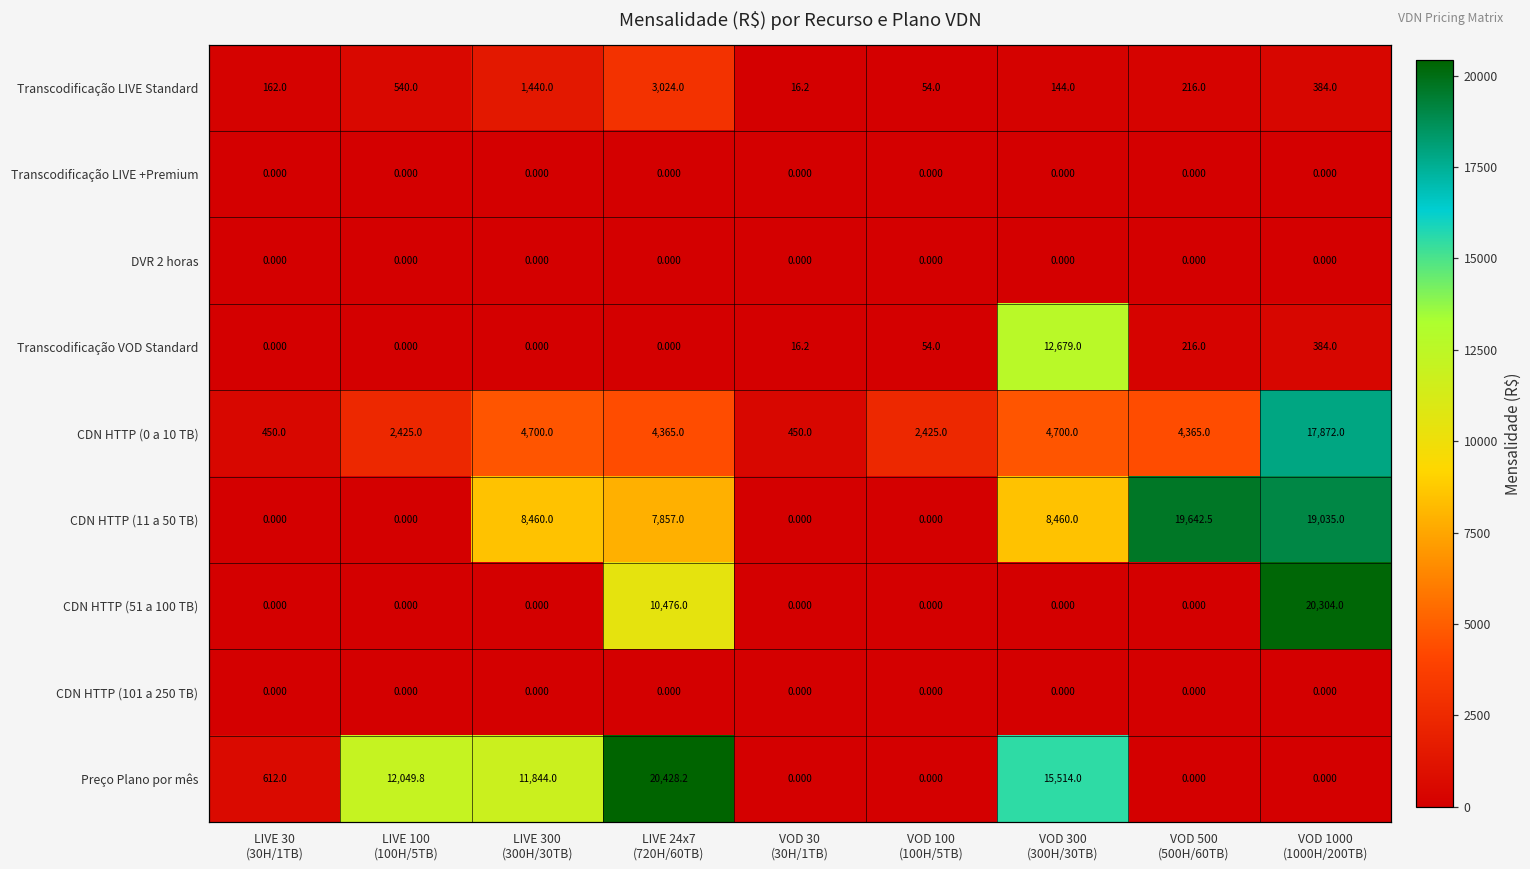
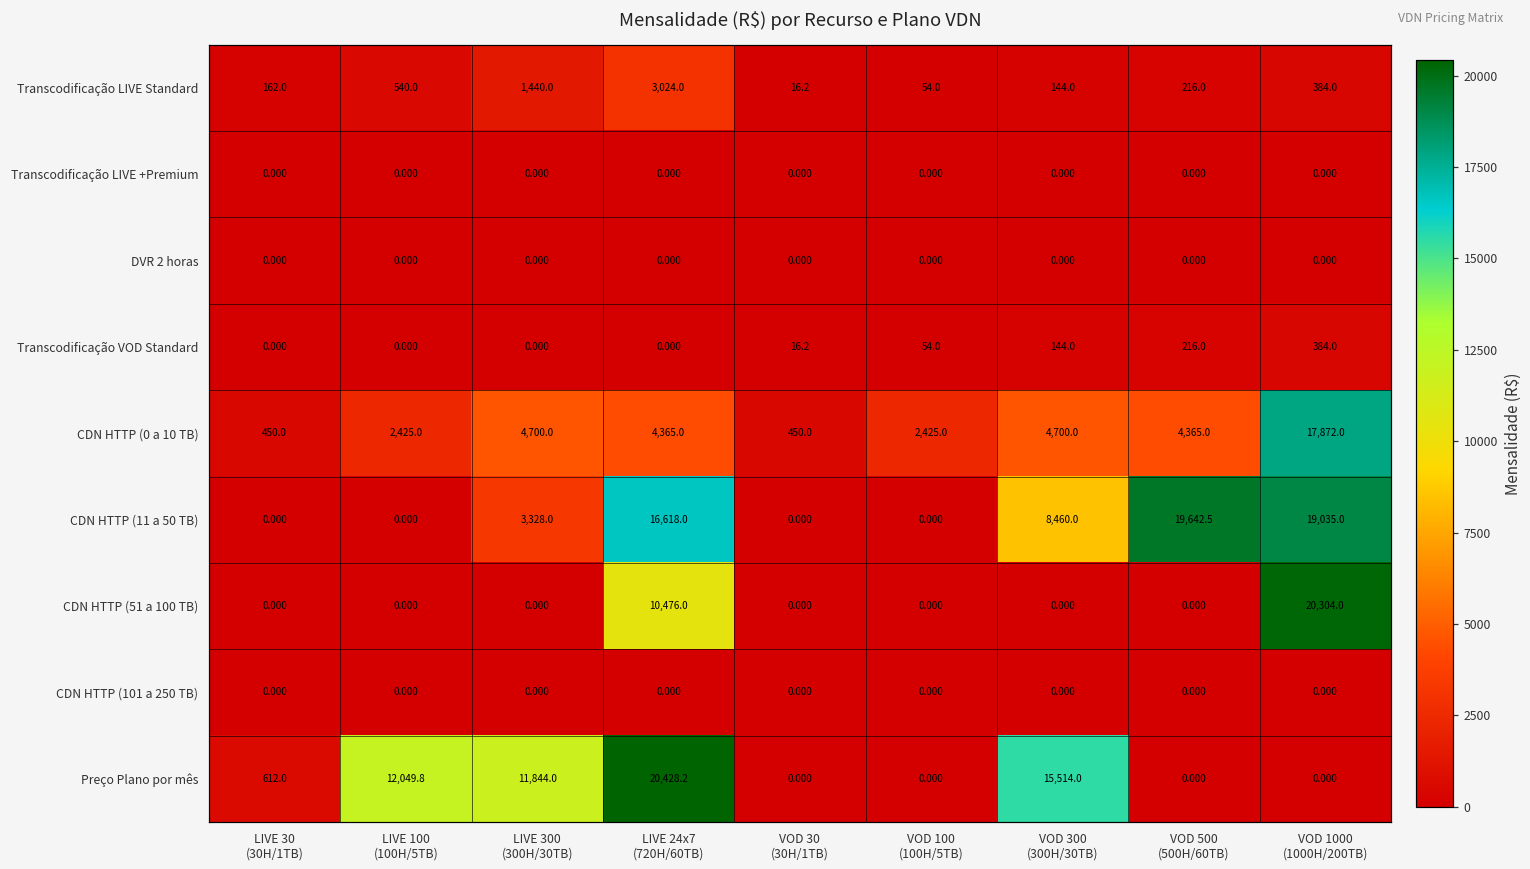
  {
    "Transcodificação LIVE Standard": {
      "LIVE 30 (30H/1TB)": "162.0",
      "LIVE 100 (100H/5TB)": "540.0",
      "LIVE 300 (300H/30TB)": "1,440.0",
      "LIVE 24x7 (720H/60TB)": "3,024.0",
      "VOD 30 (30H/1TB)": "16.2",
      "VOD 100 (100H/5TB)": "54.0",
      "VOD 300 (300H/30TB)": "144.0",
      "VOD 500 (500H/60TB)": "216.0",
      "VOD 1000 (1000H/200TB)": "384.0"
    },
    "Transcodificação LIVE +Premium": {
      "LIVE 30 (30H/1TB)": "0.000",
      "LIVE 100 (100H/5TB)": "0.000",
      "LIVE 300 (300H/30TB)": "0.000",
      "LIVE 24x7 (720H/60TB)": "0.000",
      "VOD 30 (30H/1TB)": "0.000",
      "VOD 100 (100H/5TB)": "0.000",
      "VOD 300 (300H/30TB)": "0.000",
      "VOD 500 (500H/60TB)": "0.000",
      "VOD 1000 (1000H/200TB)": "0.000"
    },
    "DVR 2 horas": {
      "LIVE 30 (30H/1TB)": "0.000",
      "LIVE 100 (100H/5TB)": "0.000",
      "LIVE 300 (300H/30TB)": "0.000",
      "LIVE 24x7 (720H/60TB)": "0.000",
      "VOD 30 (30H/1TB)": "0.000",
      "VOD 100 (100H/5TB)": "0.000",
      "VOD 300 (300H/30TB)": "0.000",
      "VOD 500 (500H/60TB)": "0.000",
      "VOD 1000 (1000H/200TB)": "0.000"
    },
    "Transcodificação VOD Standard": {
      "LIVE 30 (30H/1TB)": "0.000",
      "LIVE 100 (100H/5TB)": "0.000",
      "LIVE 300 (300H/30TB)": "0.000",
      "LIVE 24x7 (720H/60TB)": "0.000",
      "VOD 30 (30H/1TB)": "16.2",
      "VOD 100 (100H/5TB)": "54.0",
-     "VOD 300 (300H/30TB)": "12,679.0",
+     "VOD 300 (300H/30TB)": "144.0",
      "VOD 500 (500H/60TB)": "216.0",
      "VOD 1000 (1000H/200TB)": "384.0"
    },
    "CDN HTTP (0 a 10 TB)": {
      "LIVE 30 (30H/1TB)": "450.0",
      "LIVE 100 (100H/5TB)": "2,425.0",
      "LIVE 300 (300H/30TB)": "4,700.0",
      "LIVE 24x7 (720H/60TB)": "4,365.0",
      "VOD 30 (30H/1TB)": "450.0",
      "VOD 100 (100H/5TB)": "2,425.0",
      "VOD 300 (300H/30TB)": "4,700.0",
      "VOD 500 (500H/60TB)": "4,365.0",
      "VOD 1000 (1000H/200TB)": "17,872.0"
    },
    "CDN HTTP (11 a 50 TB)": {
      "LIVE 30 (30H/1TB)": "0.000",
      "LIVE 100 (100H/5TB)": "0.000",
-     "LIVE 300 (300H/30TB)": "8,460.0",
-     "LIVE 24x7 (720H/60TB)": "7,857.0",
+     "LIVE 300 (300H/30TB)": "3,328.0",
+     "LIVE 24x7 (720H/60TB)": "16,618.0",
      "VOD 30 (30H/1TB)": "0.000",
      "VOD 100 (100H/5TB)": "0.000",
      "VOD 300 (300H/30TB)": "8,460.0",
      "VOD 500 (500H/60TB)": "19,642.5",
      "VOD 1000 (1000H/200TB)": "19,035.0"
    },
    "CDN HTTP (51 a 100 TB)": {
      "LIVE 30 (30H/1TB)": "0.000",
      "LIVE 100 (100H/5TB)": "0.000",
      "LIVE 300 (300H/30TB)": "0.000",
      "LIVE 24x7 (720H/60TB)": "10,476.0",
      "VOD 30 (30H/1TB)": "0.000",
      "VOD 100 (100H/5TB)": "0.000",
      "VOD 300 (300H/30TB)": "0.000",
      "VOD 500 (500H/60TB)": "0.000",
      "VOD 1000 (1000H/200TB)": "20,304.0"
    },
    "CDN HTTP (101 a 250 TB)": {
      "LIVE 30 (30H/1TB)": "0.000",
      "LIVE 100 (100H/5TB)": "0.000",
      "LIVE 300 (300H/30TB)": "0.000",
      "LIVE 24x7 (720H/60TB)": "0.000",
      "VOD 30 (30H/1TB)": "0.000",
      "VOD 100 (100H/5TB)": "0.000",
      "VOD 300 (300H/30TB)": "0.000",
      "VOD 500 (500H/60TB)": "0.000",
      "VOD 1000 (1000H/200TB)": "0.000"
    },
    "Preço Plano por mês": {
      "LIVE 30 (30H/1TB)": "612.0",
      "LIVE 100 (100H/5TB)": "12,049.8",
      "LIVE 300 (300H/30TB)": "11,844.0",
      "LIVE 24x7 (720H/60TB)": "20,428.2",
      "VOD 30 (30H/1TB)": "0.000",
      "VOD 100 (100H/5TB)": "0.000",
      "VOD 300 (300H/30TB)": "15,514.0",
      "VOD 500 (500H/60TB)": "0.000",
      "VOD 1000 (1000H/200TB)": "0.000"
    }
  }
